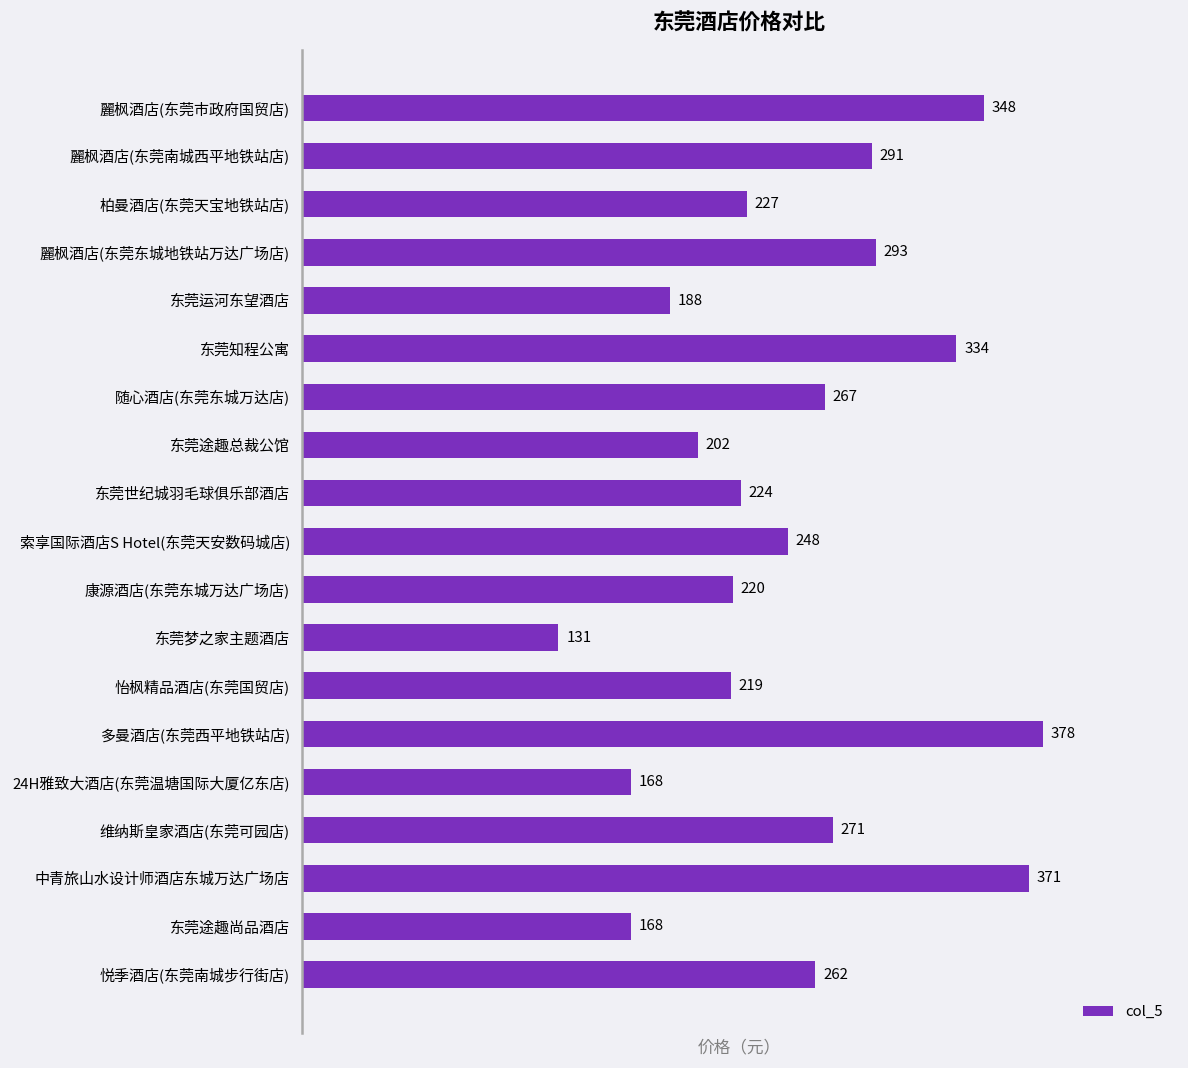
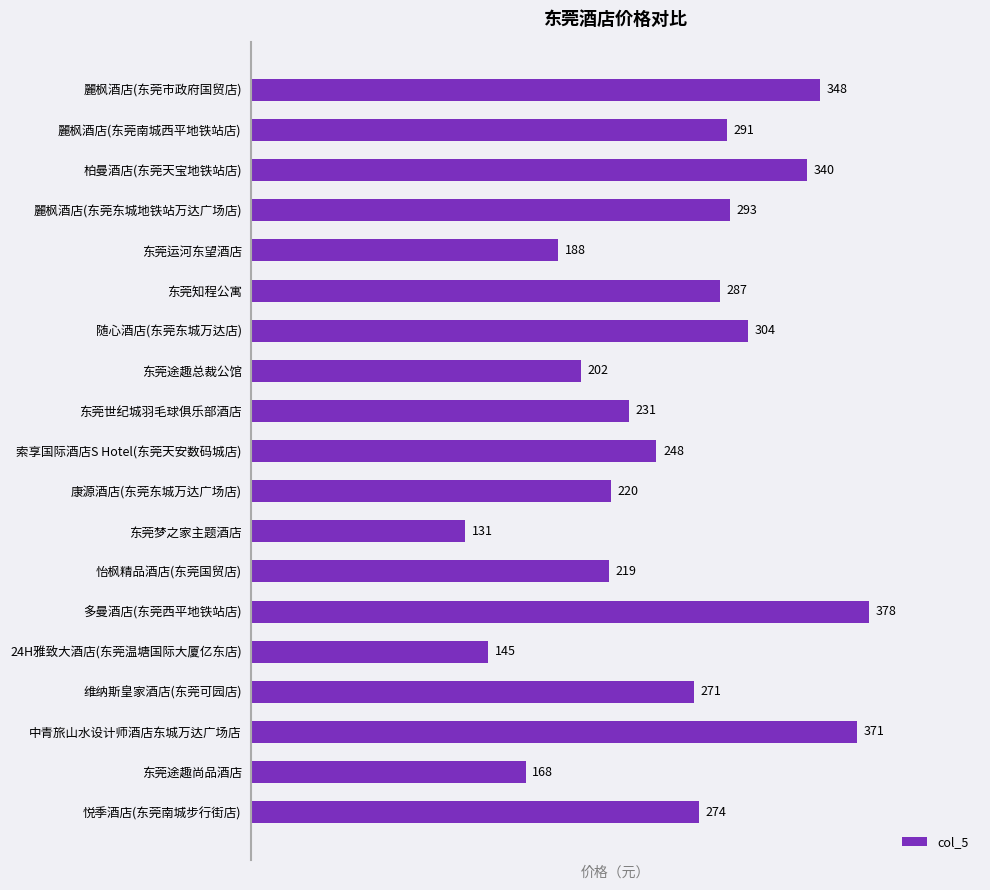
  {
    "麗枫酒店(东莞市政府国贸店)": 348,
    "麗枫酒店(东莞南城西平地铁站店)": 291,
-   "柏曼酒店(东莞天宝地铁站店)": 227,
+   "柏曼酒店(东莞天宝地铁站店)": 340,
    "麗枫酒店(东莞东城地铁站万达广场店)": 293,
    "东莞运河东望酒店": 188,
-   "东莞知程公寓": 334,
-   "随心酒店(东莞东城万达店)": 267,
+   "东莞知程公寓": 287,
+   "随心酒店(东莞东城万达店)": 304,
    "东莞途趣总裁公馆": 202,
-   "东莞世纪城羽毛球俱乐部酒店": 224,
+   "东莞世纪城羽毛球俱乐部酒店": 231,
    "索享国际酒店S Hotel(东莞天安数码城店)": 248,
    "康源酒店(东莞东城万达广场店)": 220,
    "东莞梦之家主题酒店": 131,
    "怡枫精品酒店(东莞国贸店)": 219,
    "多曼酒店(东莞西平地铁站店)": 378,
-   "24H雅致大酒店(东莞温塘国际大厦亿东店)": 168,
+   "24H雅致大酒店(东莞温塘国际大厦亿东店)": 145,
    "维纳斯皇家酒店(东莞可园店)": 271,
    "中青旅山水设计师酒店东城万达广场店": 371,
    "东莞途趣尚品酒店": 168,
-   "悦季酒店(东莞南城步行街店)": 262
+   "悦季酒店(东莞南城步行街店)": 274
  }
